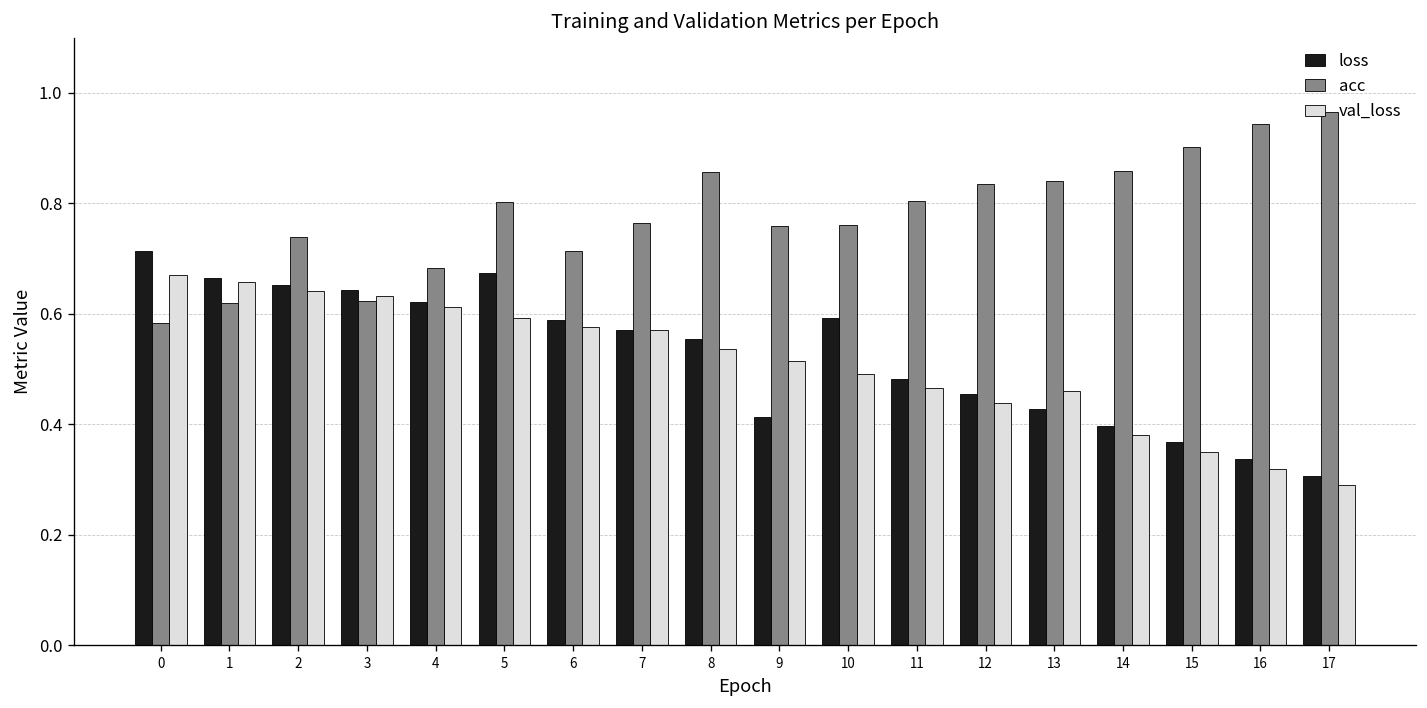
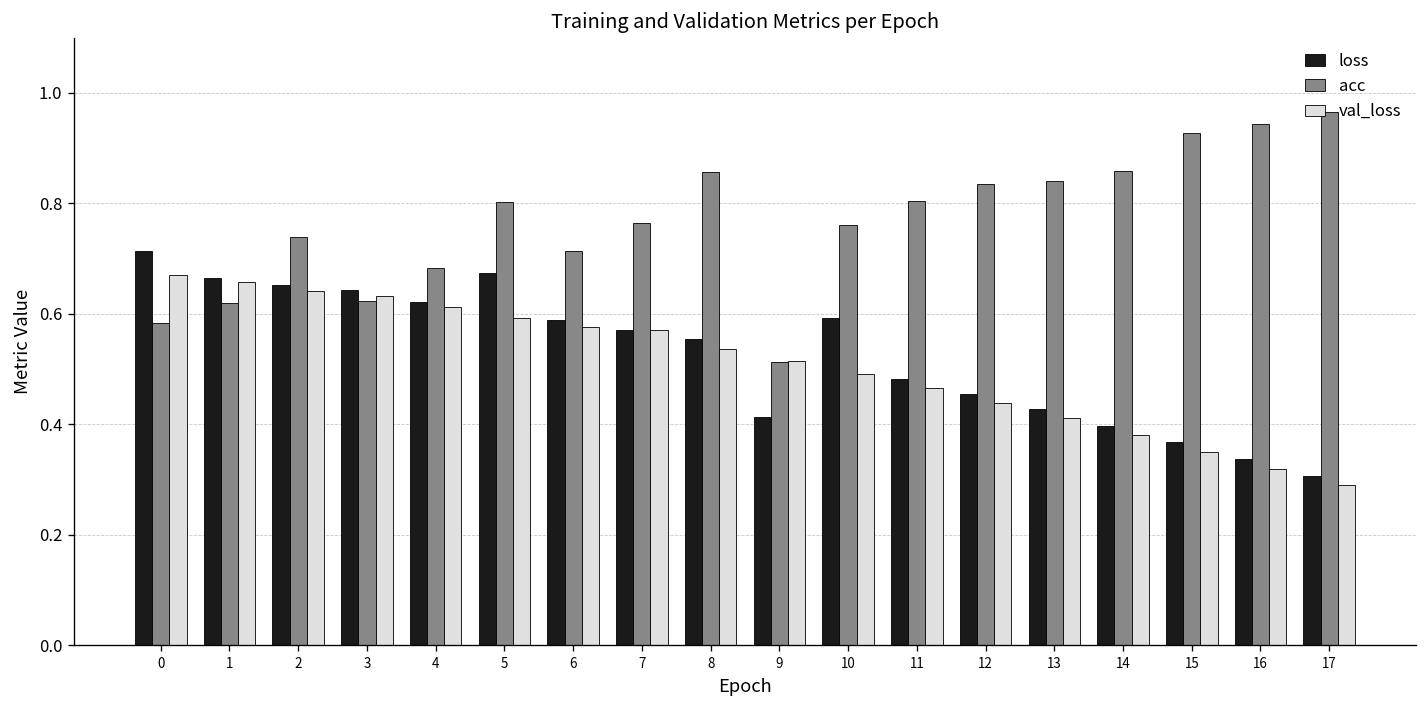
  {
    "loss": {
      "0": 0.71,
      "1": 0.66,
      "2": 0.65,
      "3": 0.64,
      "4": 0.62,
      "5": 0.67,
      "6": 0.59,
      "7": 0.57,
      "8": 0.55,
      "9": 0.41,
      "10": 0.59,
      "11": 0.48,
      "12": 0.46,
      "13": 0.43,
      "14": 0.40,
      "15": 0.37,
      "16": 0.34,
      "17": 0.31
    },
    "acc": {
      "0": 0.58,
      "1": 0.62,
      "2": 0.74,
      "3": 0.62,
      "4": 0.68,
      "5": 0.80,
      "6": 0.71,
      "7": 0.77,
      "8": 0.86,
-     "9": 0.76,
+     "9": 0.51,
      "10": 0.76,
      "11": 0.80,
      "12": 0.84,
      "13": 0.84,
      "14": 0.86,
-     "15": 0.90,
+     "15": 0.93,
      "16": 0.94,
      "17": 0.97
    },
    "val_loss": {
      "0": 0.67,
      "1": 0.66,
      "2": 0.64,
      "3": 0.63,
      "4": 0.61,
      "5": 0.59,
      "6": 0.58,
      "7": 0.57,
      "8": 0.54,
      "9": 0.51,
      "10": 0.49,
      "11": 0.47,
      "12": 0.44,
-     "13": 0.46,
+     "13": 0.41,
      "14": 0.38,
      "15": 0.35,
      "16": 0.32,
      "17": 0.29
    }
  }
